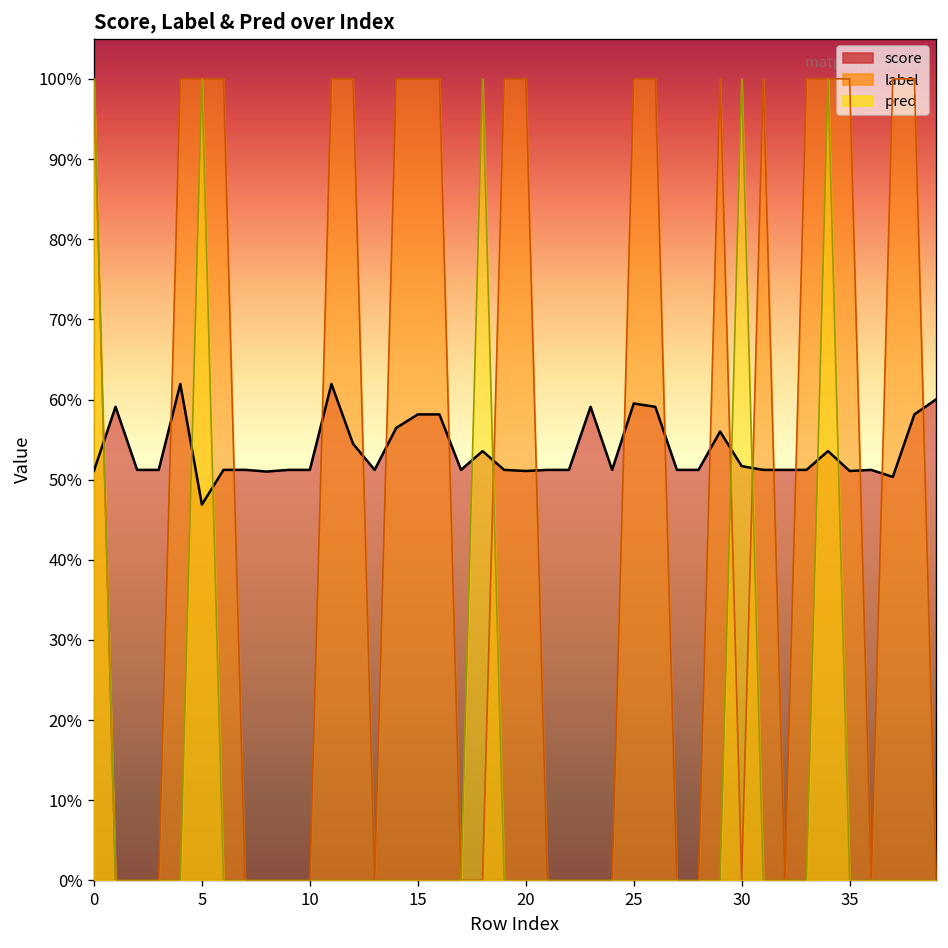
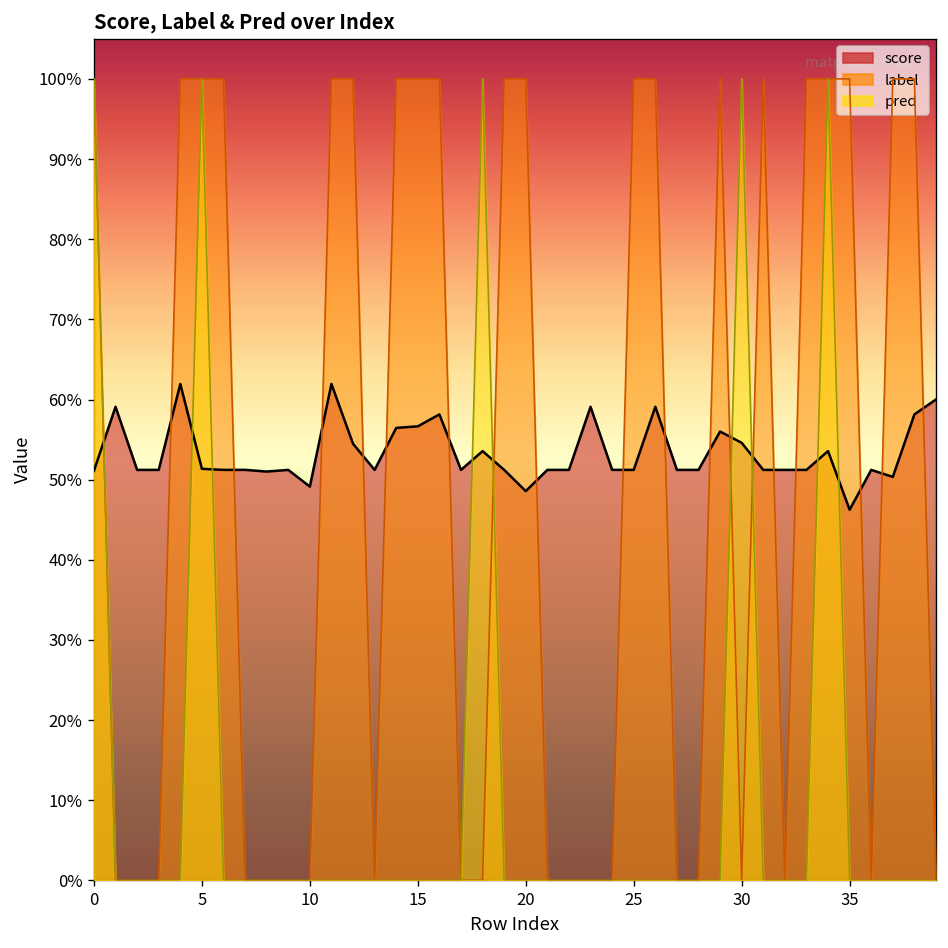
  {
    "score": {
      "0": "51%",
-     "5": "47%",
-     "10": "51%",
-     "15": "58%",
-     "20": "51%",
-     "25": "60%",
-     "30": "52%",
-     "35": "51%"
+     "5": "51%",
+     "10": "49%",
+     "15": "57%",
+     "20": "49%",
+     "25": "51%",
+     "30": "55%",
+     "35": "46%"
    },
    "label": {
      "15": "100%",
      "20": "100%",
      "25": "100%",
      "30": "0%"
    },
    "pred": {
      "15": "0%",
      "20": "0%",
      "25": "0%",
      "30": "100%",
      "35": "0%"
    }
  }
